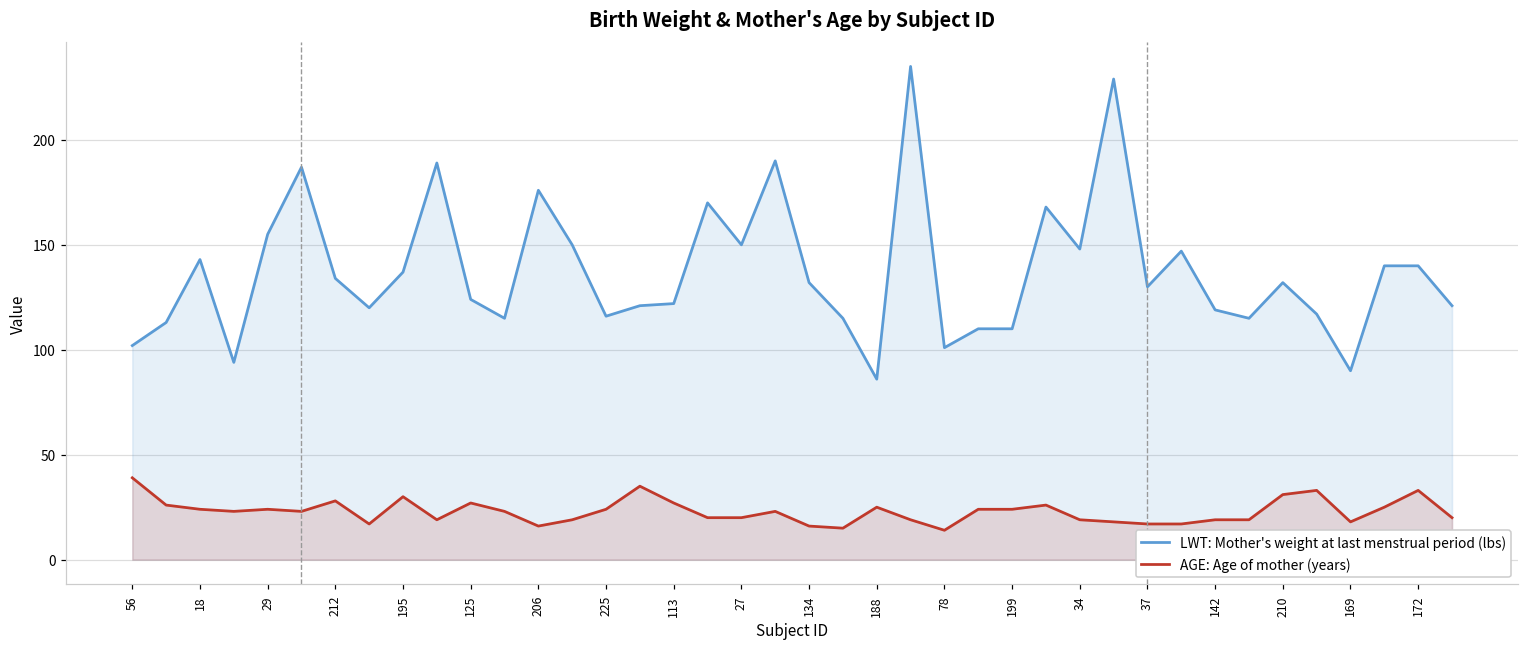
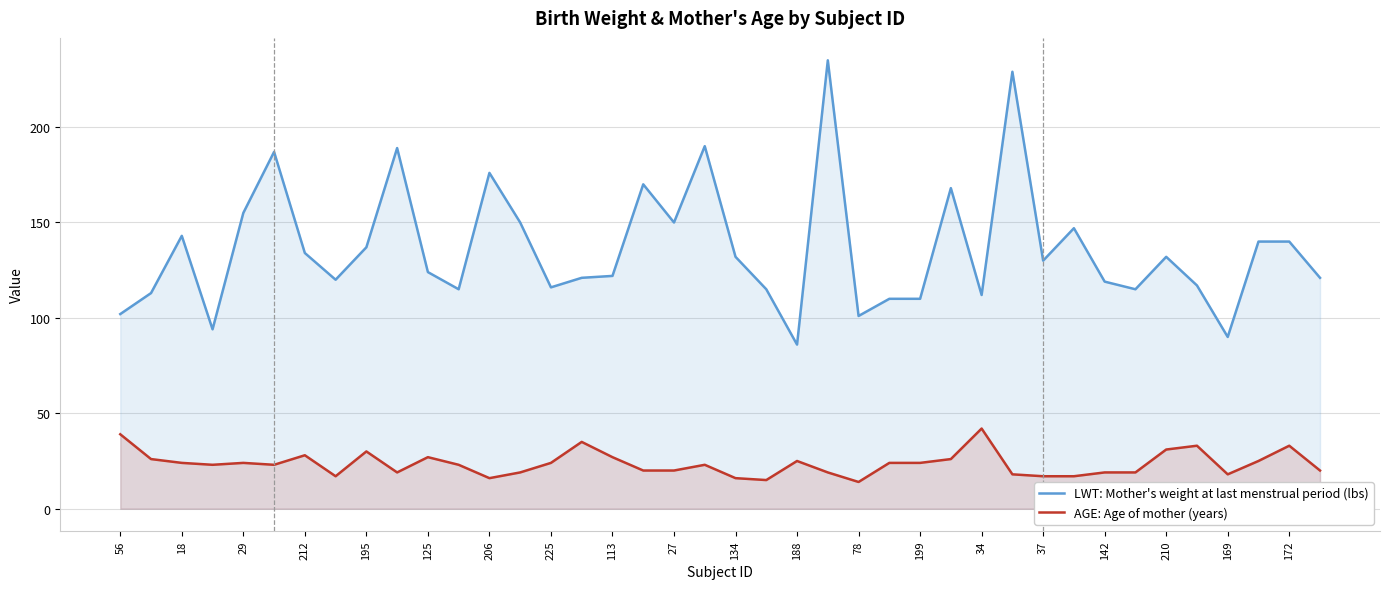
  {
    "LWT: Mother's weight at last menstrual period (lbs)": {
      "56": 102,
      "18": 143,
      "29": 155,
      "212": 134,
      "195": 137,
      "125": 124,
      "206": 176,
      "225": 116,
      "113": 122,
      "27": 150,
      "134": 132,
      "188": 86,
      "78": 101,
      "199": 110,
-     "34": 148,
+     "34": 112,
      "37": 130,
      "142": 119,
      "210": 132,
      "169": 90,
      "172": 140
    },
    "AGE: Age of mother (years)": {
      "56": 39,
      "18": 24,
      "29": 24,
      "212": 28,
      "195": 30,
      "125": 27,
      "206": 16,
      "225": 24,
      "113": 27,
      "27": 20,
      "134": 16,
      "188": 25,
      "78": 14,
      "199": 24,
-     "34": 19,
+     "34": 42,
      "37": 17,
      "142": 19,
      "210": 31,
      "169": 18,
      "172": 33
    }
  }
